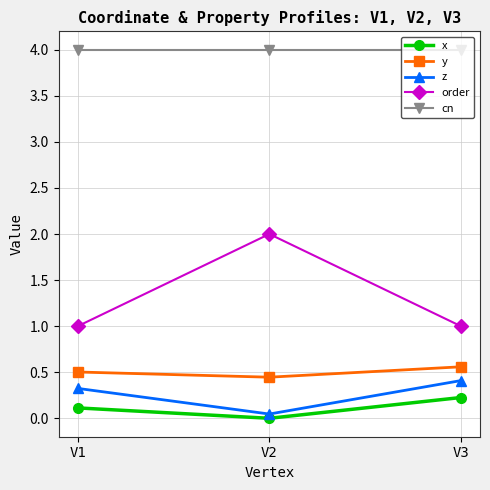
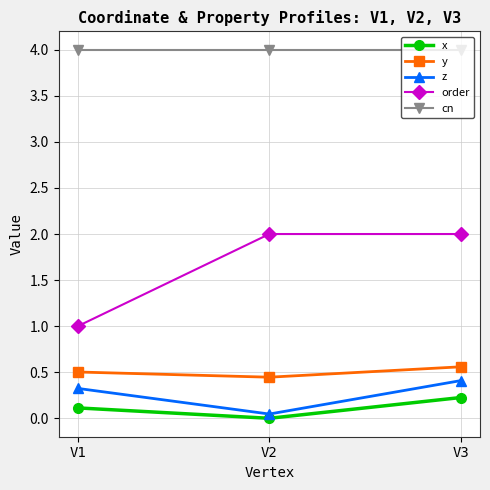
  {
    "x": {
      "V1": 0.1,
      "V2": 0,
      "V3": 0.2
    },
    "y": {
      "V1": 0.5,
      "V2": 0.4,
      "V3": 0.6
    },
    "z": {
      "V1": 0.3,
      "V2": 0.0,
      "V3": 0.4
    },
    "order": {
      "V1": 1,
      "V2": 2,
-     "V3": 1
+     "V3": 2
    },
    "cn": {
      "V1": 4,
      "V2": 4
    }
  }
